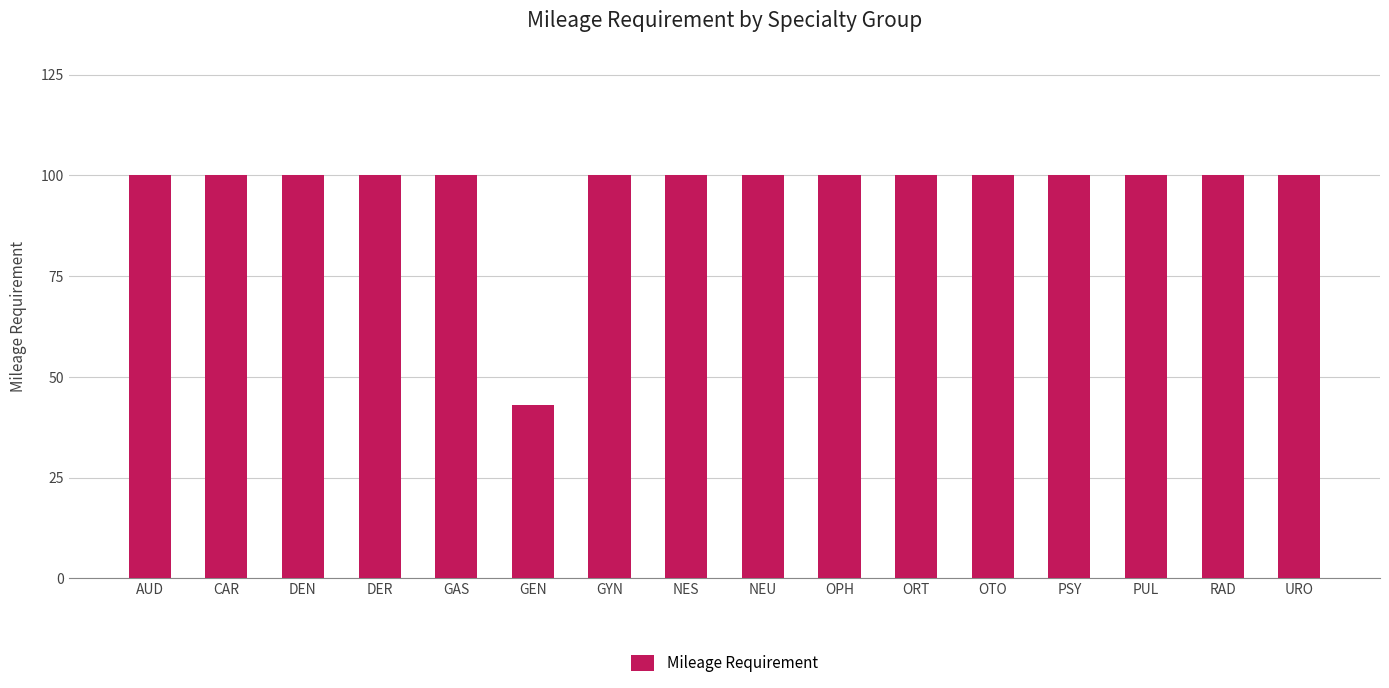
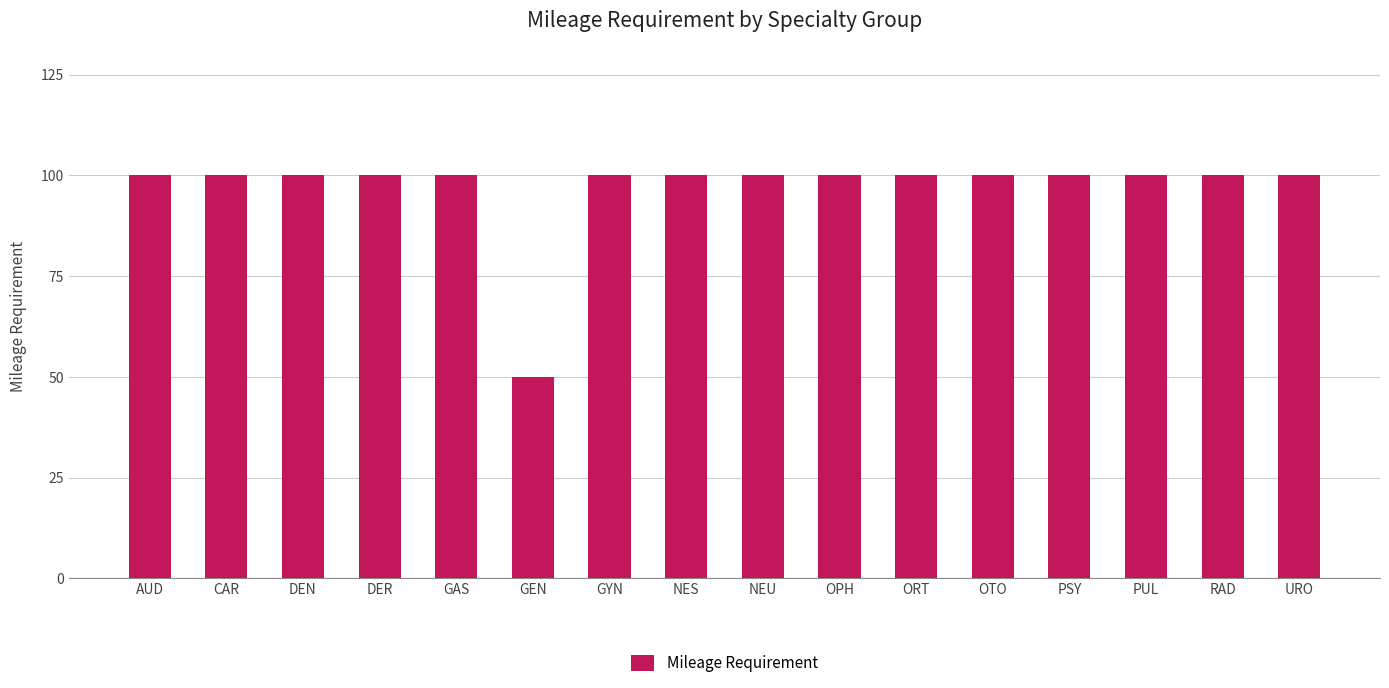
  {
    "AUD": 100,
    "CAR": 100,
    "DEN": 100,
    "DER": 100,
    "GAS": 100,
-   "GEN": 43,
+   "GEN": 50,
    "GYN": 100,
    "NES": 100,
    "NEU": 100,
    "OPH": 100,
    "ORT": 100,
    "OTO": 100,
    "PSY": 100,
    "PUL": 100,
    "RAD": 100,
    "URO": 100
  }
